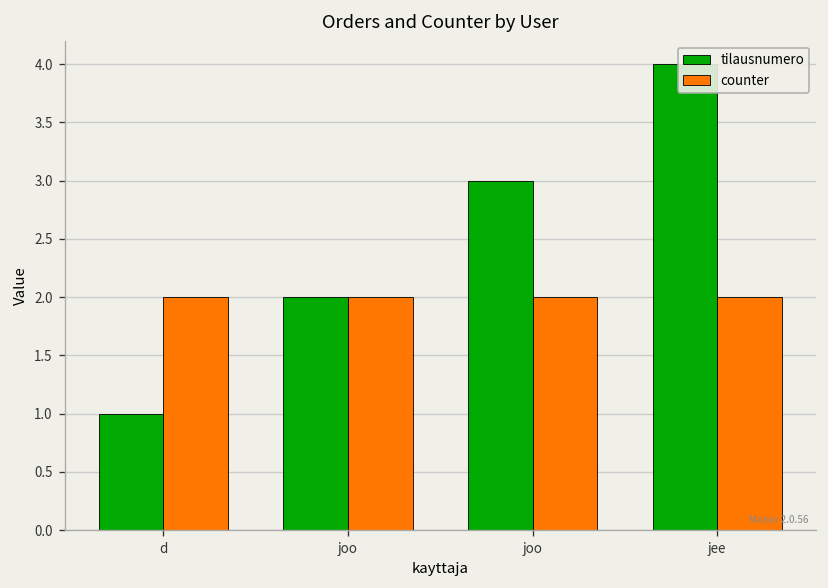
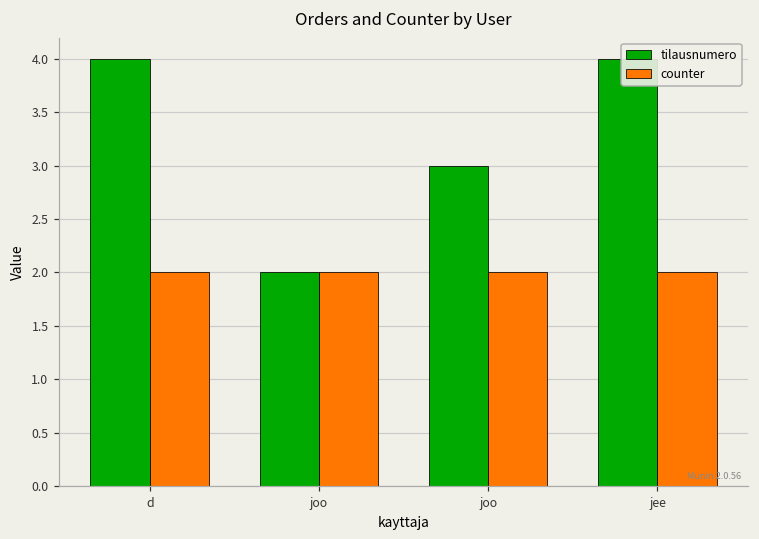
  {
    "tilausnumero": {
-     "d": "1"
+     "d": "4"
    },
    "counter": {
      "jee": "2.0.56"
    }
  }
